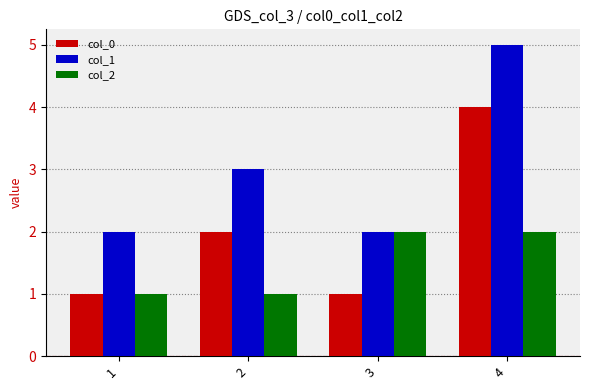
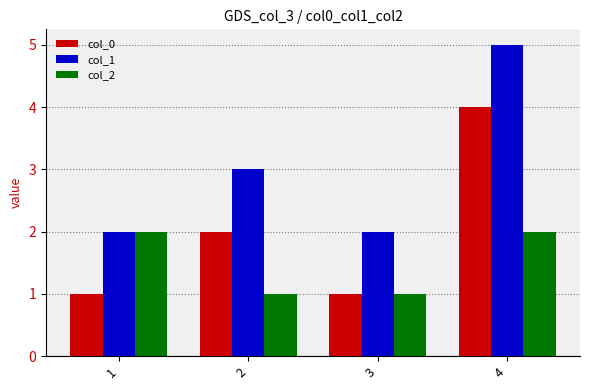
  {
    "col_0": {
      "1": 1,
      "2": 2,
      "3": 1,
      "4": 4
    },
    "col_1": {
      "1": 2,
      "2": 3,
      "3": 2,
      "4": 5
    },
    "col_2": {
-     "1": 1,
+     "1": 2,
      "2": 1,
-     "3": 2,
+     "3": 1,
      "4": 2
    }
  }
